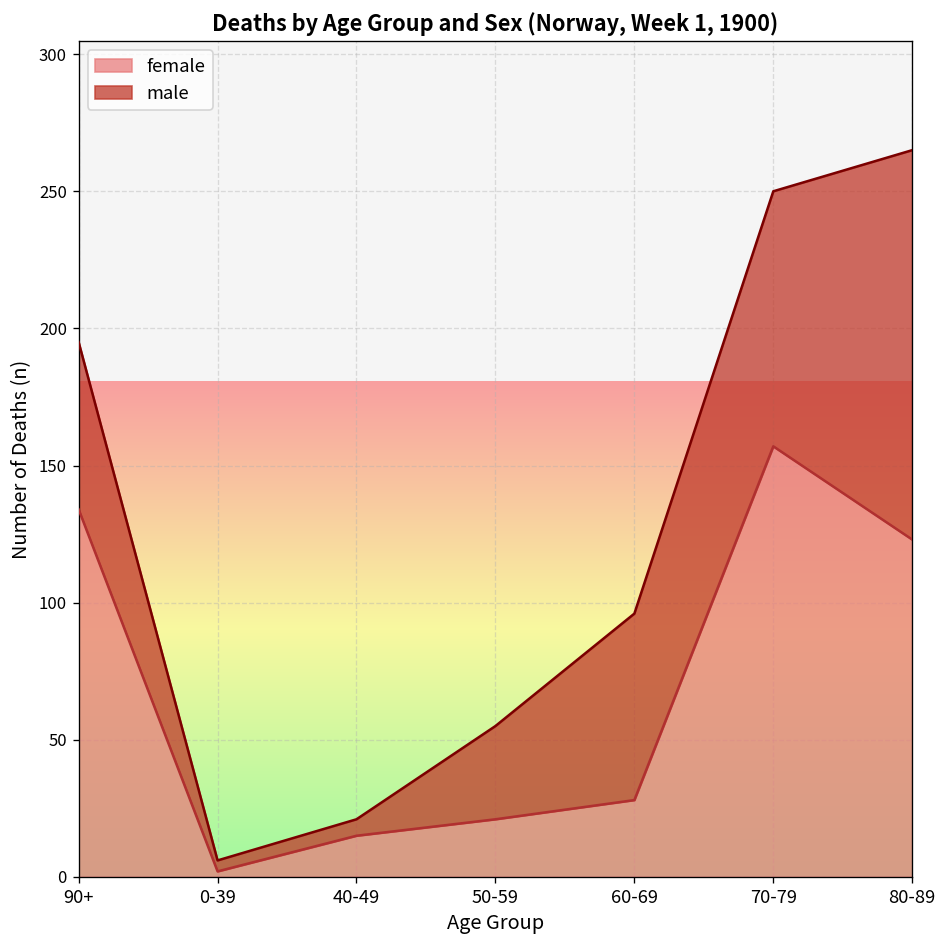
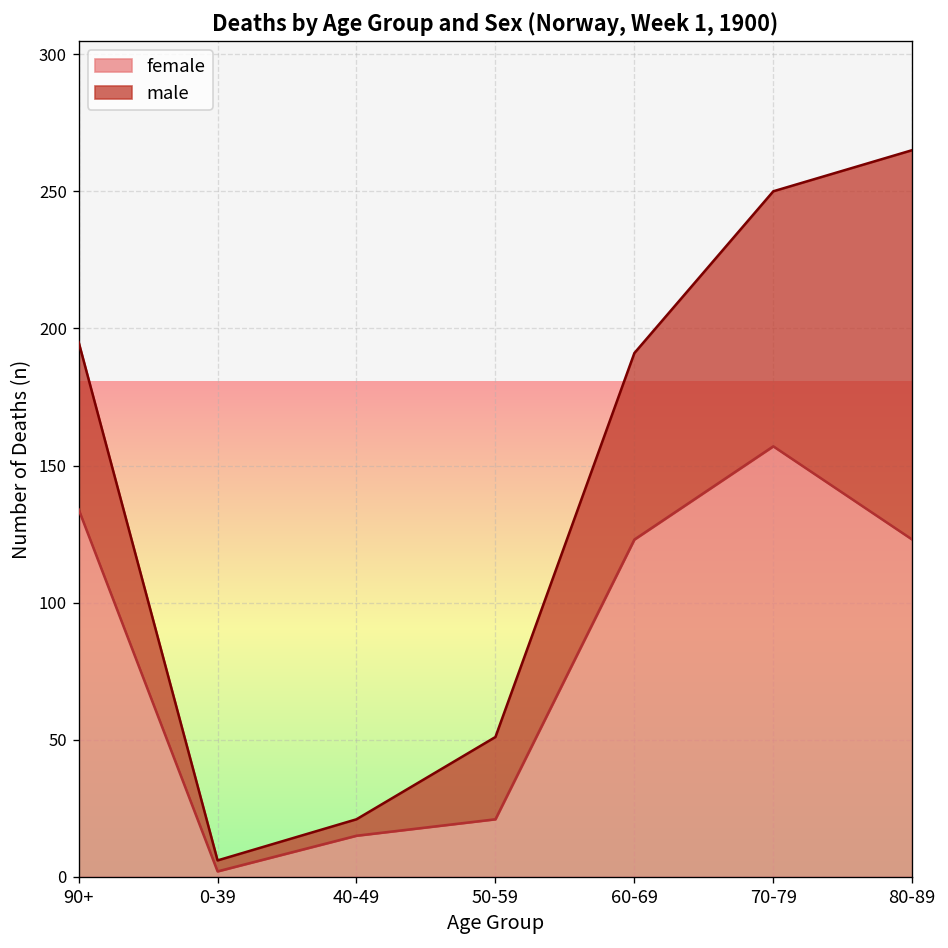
  {
    "female": {
      "90+": 134,
      "0-39": 2,
      "40-49": 15,
      "50-59": 21,
-     "60-69": 28,
+     "60-69": 123,
      "70-79": 157,
      "80-89": 123
    },
    "male": {
      "90+": 61,
      "0-39": 4,
      "40-49": 6,
-     "50-59": 34,
+     "50-59": 30,
      "60-69": 68,
      "70-79": 93,
      "80-89": 142
    }
  }
